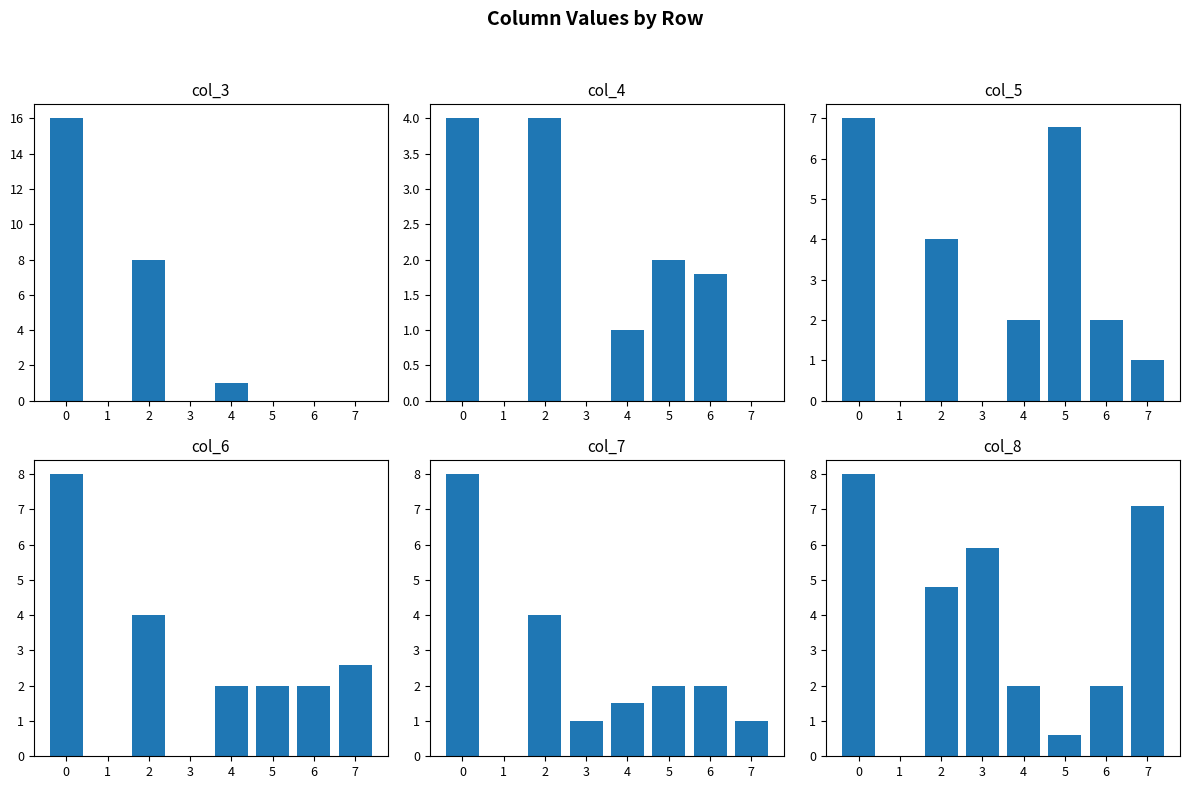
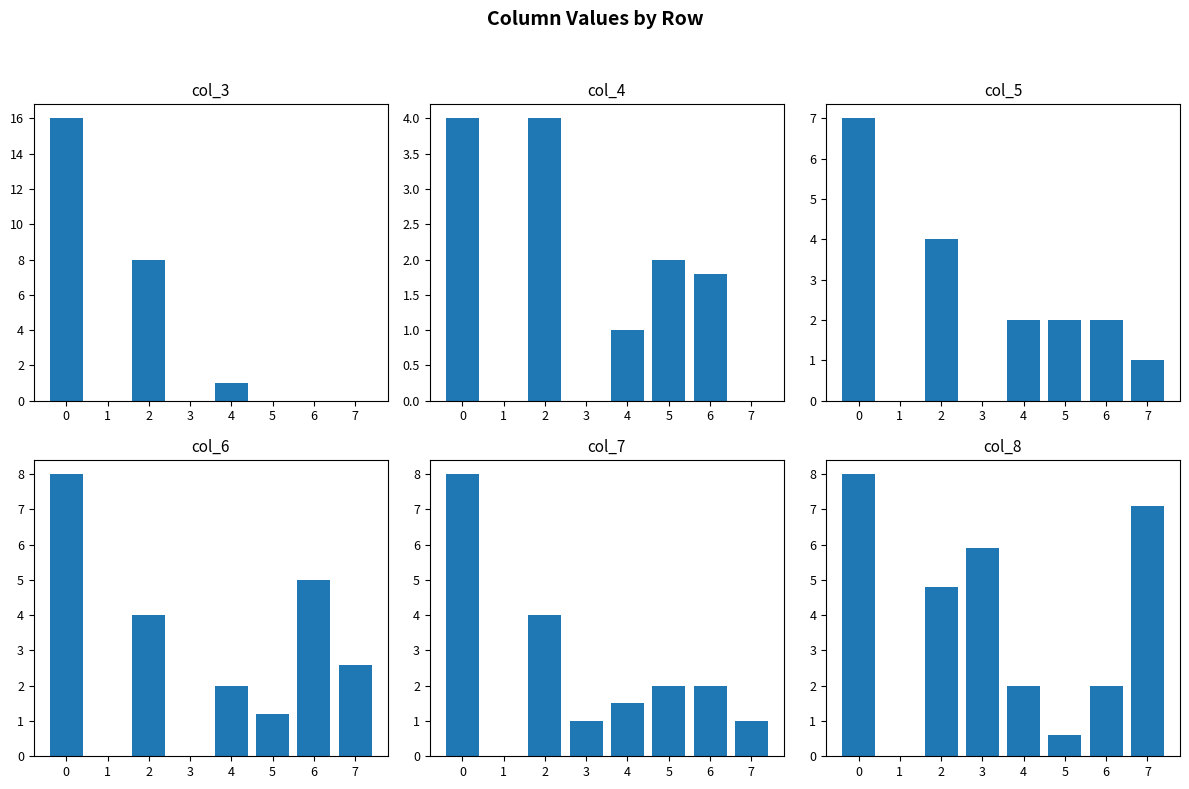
  {
    "col_3": {
      "0": 16.0,
      "1": 0.0,
      "2": 8.0,
      "3": 0.0,
      "4": 1.0,
      "5": 0.0,
      "6": 0.0,
      "7": 0.0
    },
    "col_4": {
      "0": 4.0,
      "1": 0.0,
      "2": 4.0,
      "3": 0.0,
      "4": 1.0,
      "5": 2.0,
      "6": 1.8,
      "7": 0.0
    },
    "col_5": {
      "0": 7.0,
      "1": 0.0,
      "2": 4.0,
      "3": 0.0,
      "4": 2.0,
-     "5": 6.8,
+     "5": 2.0,
      "6": 2.0,
      "7": 1.0
    },
    "col_6": {
      "0": 8.0,
      "1": 0.0,
      "2": 4.0,
      "3": 0.0,
      "4": 2.0,
-     "5": 2.0,
-     "6": 2,
+     "5": 1.2,
+     "6": 5,
      "7": 2.6
    },
    "col_7": {
      "0": 8.0,
      "1": 0.0,
      "2": 4.0,
      "3": 1.0,
      "4": 1.5,
      "5": 2.0,
      "6": 2.0,
      "7": 1.0
    },
    "col_8": {
      "0": 8.0,
      "1": 0.0,
      "2": 4.8,
      "3": 5.9,
      "4": 2.0,
      "5": 0.6,
      "6": 2.0,
      "7": 7.1
    }
  }
